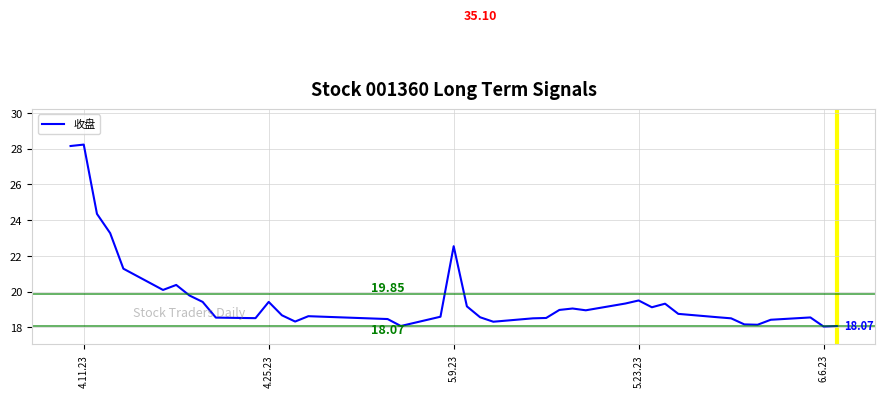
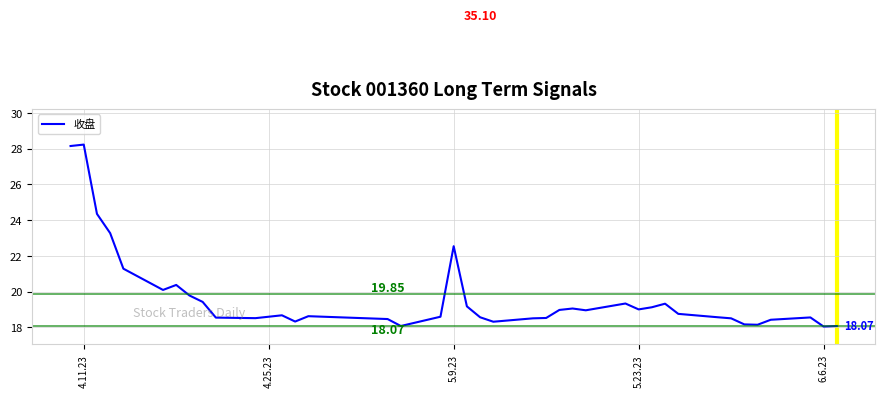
  {
    "4.11.23": 28.2,
-   "4.25.23": 19.4,
+   "4.25.23": 18.6,
    "5.9.23": 22.5,
-   "5.23.23": 19.5,
+   "5.23.23": 19.0,
    "6.6.23": 18.0
  }
